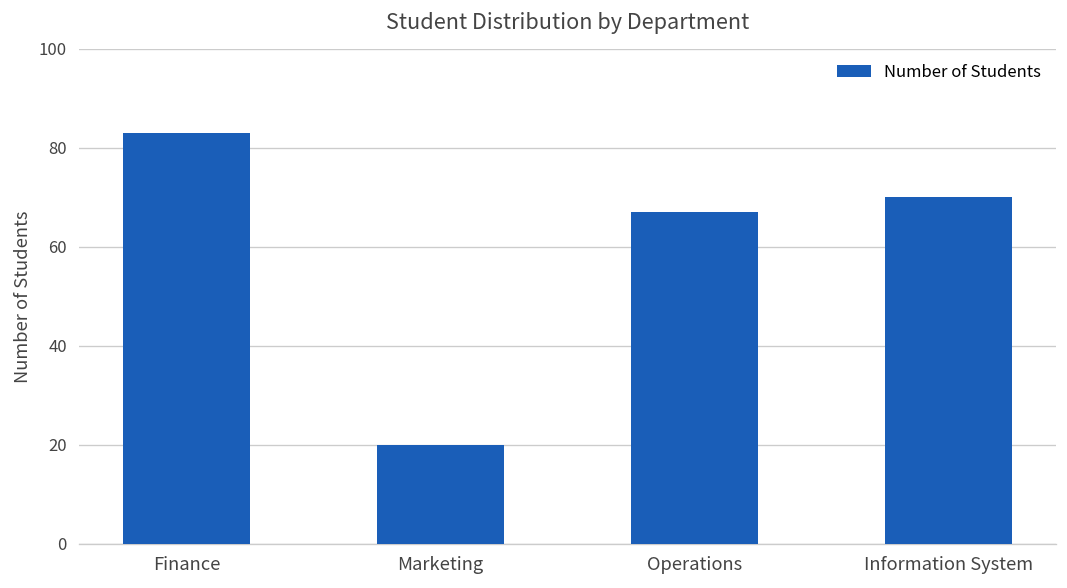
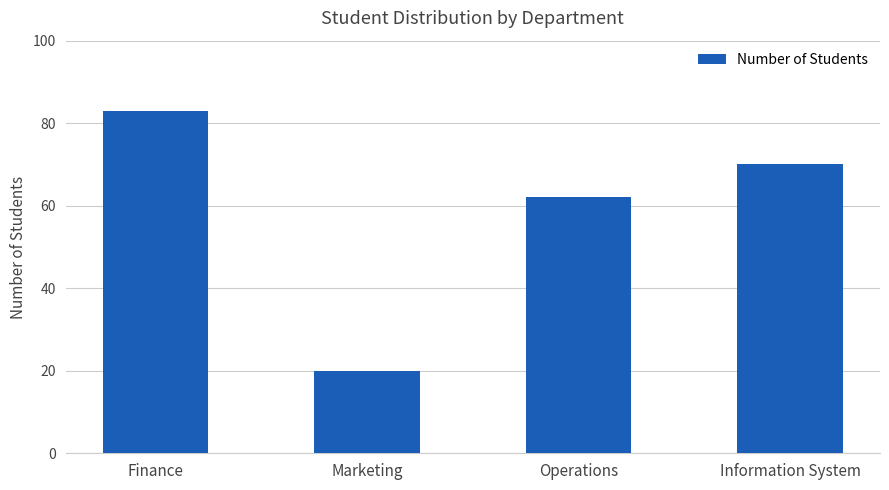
  {
    "Finance": 83,
    "Marketing": 20,
-   "Operations": 67,
+   "Operations": 62,
    "Information System": 70
  }
